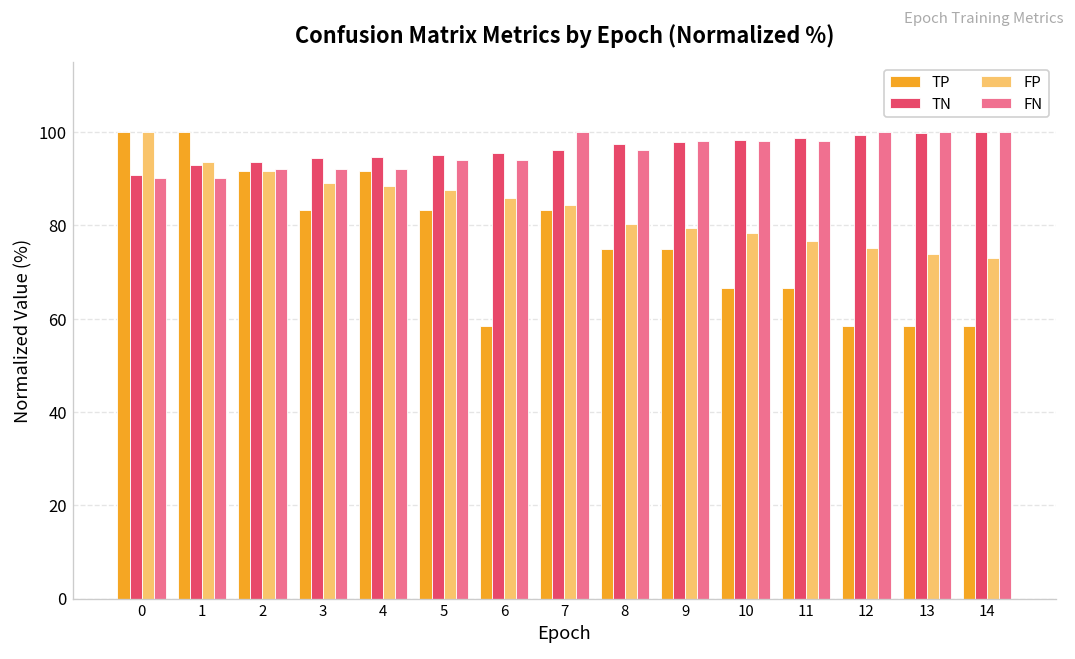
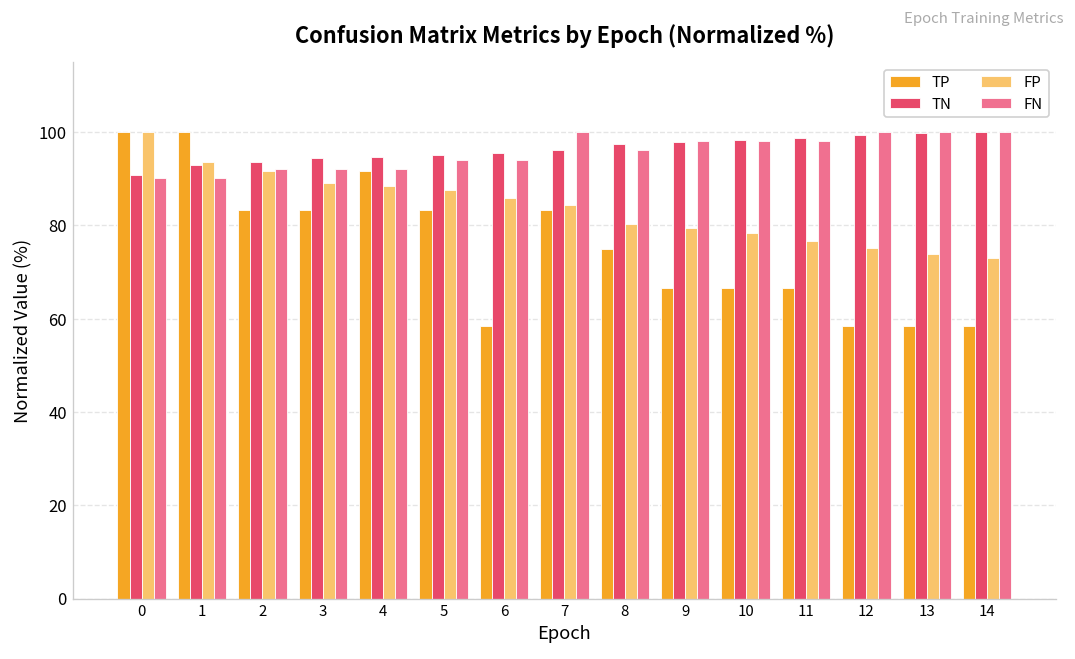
  {
    "TP": {
      "0": 100,
      "1": 100,
-     "2": 92,
+     "2": 83,
      "3": 83,
      "4": 92,
      "5": 83,
      "6": 58,
      "7": 83,
      "8": 75,
-     "9": 75,
+     "9": 67,
      "10": 67,
      "11": 67,
      "12": 58,
      "13": 58,
      "14": 58
    },
    "FP": {
      "0": 100,
      "1": 94,
      "2": 92,
      "3": 89,
      "4": 88,
      "5": 88,
      "6": 86,
      "7": 84,
      "8": 80,
      "9": 80,
      "10": 78,
      "11": 77,
      "12": 75,
      "13": 74,
      "14": 73
    }
  }
